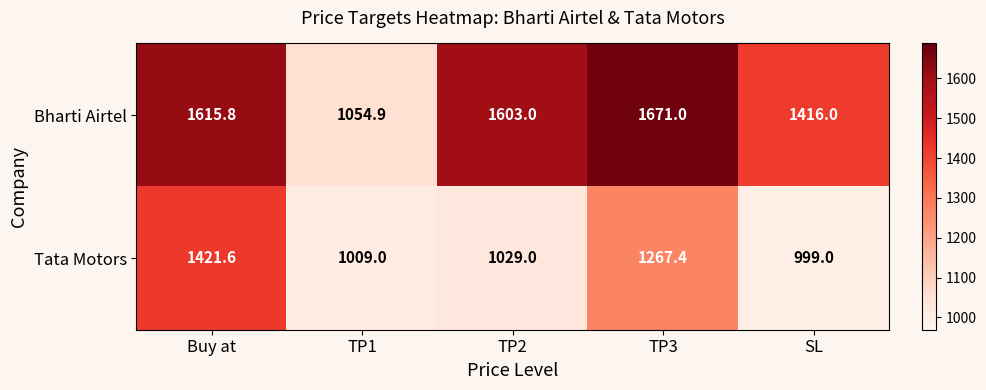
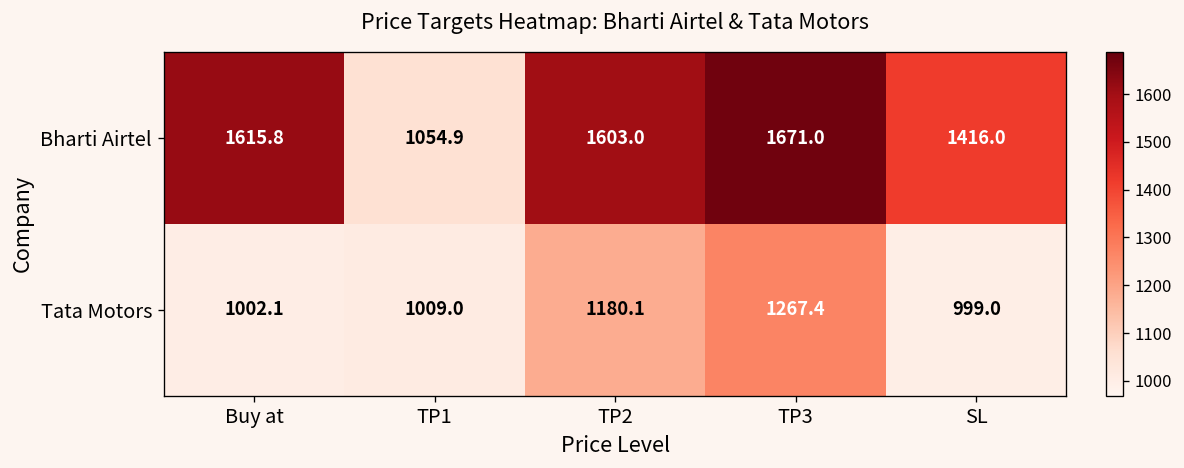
  {
    "Bharti Airtel": {
      "Buy at": 1615.8,
      "TP1": 1054.9,
      "TP2": 1603.0,
      "TP3": 1671.0,
      "SL": 1416.0
    },
    "Tata Motors": {
-     "Buy at": 1421.6,
+     "Buy at": 1002.1,
      "TP1": 1009.0,
-     "TP2": 1029.0,
+     "TP2": 1180.1,
      "TP3": 1267.4,
      "SL": 999.0
    }
  }
